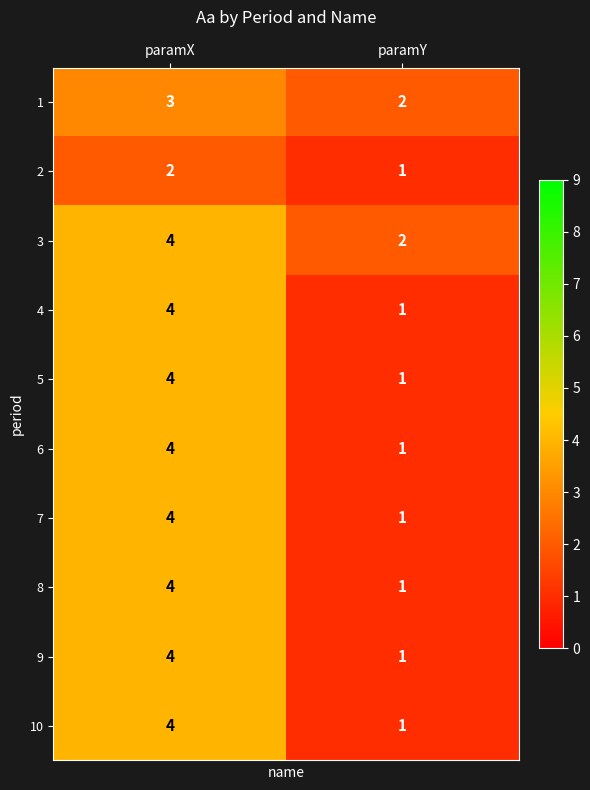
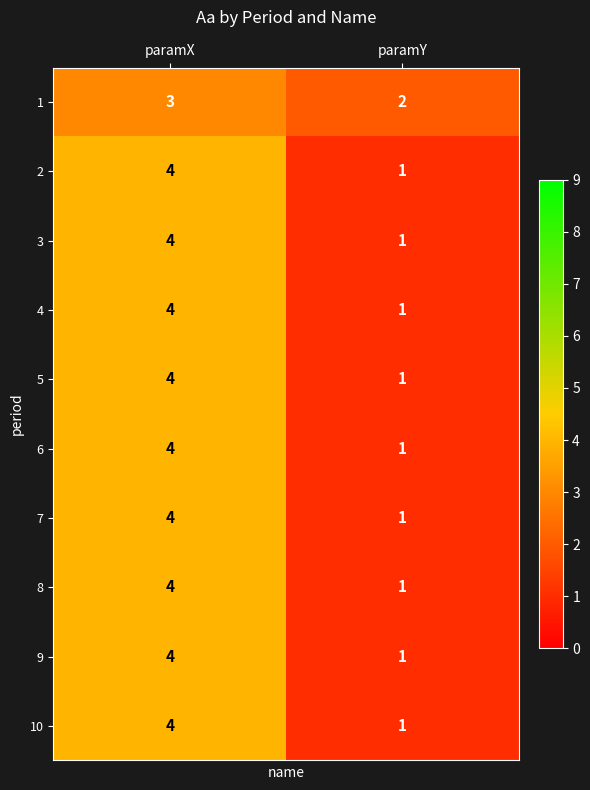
  {
    "1": {
      "paramX": 3,
      "paramY": 2
    },
    "2": {
-     "paramX": 2,
+     "paramX": 4,
      "paramY": 1
    },
    "3": {
      "paramX": 4,
-     "paramY": 2
+     "paramY": 1
    },
    "4": {
      "paramX": 4,
      "paramY": 1
    },
    "5": {
      "paramX": 4,
      "paramY": 1
    },
    "6": {
      "paramX": 4,
      "paramY": 1
    },
    "7": {
      "paramX": 4,
      "paramY": 1
    },
    "8": {
      "paramX": 4,
      "paramY": 1
    },
    "9": {
      "paramX": 4,
      "paramY": 1
    },
    "10": {
      "paramX": 4,
      "paramY": 1
    }
  }
